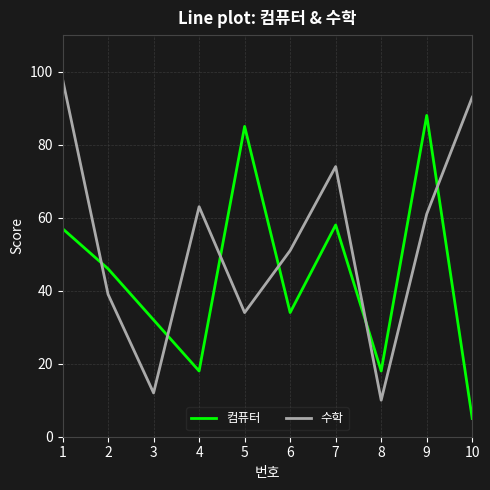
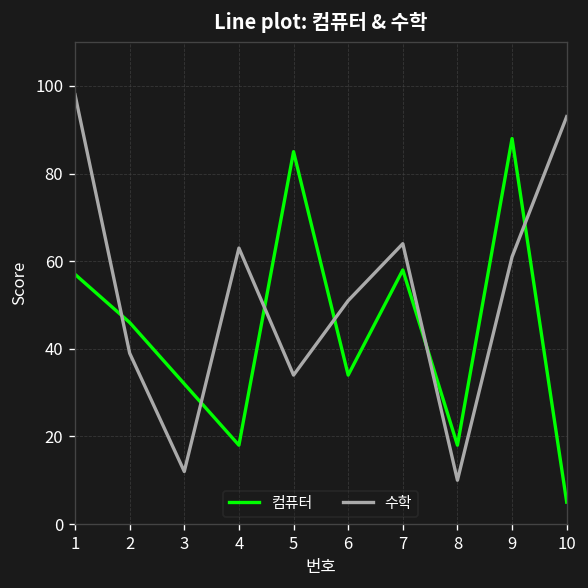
  {
    "컴퓨터": {
      "1": 57,
      "2": 46,
      "3": 32,
      "4": 18,
      "5": 85,
      "6": 34,
      "7": 58,
      "8": 18,
      "9": 88,
      "10": 5
    },
    "수학": {
      "1": 98,
      "2": 39,
      "3": 12,
      "4": 63,
      "5": 34,
      "6": 51,
-     "7": 74,
+     "7": 64,
      "8": 10,
      "9": 61,
      "10": 93
    }
  }
